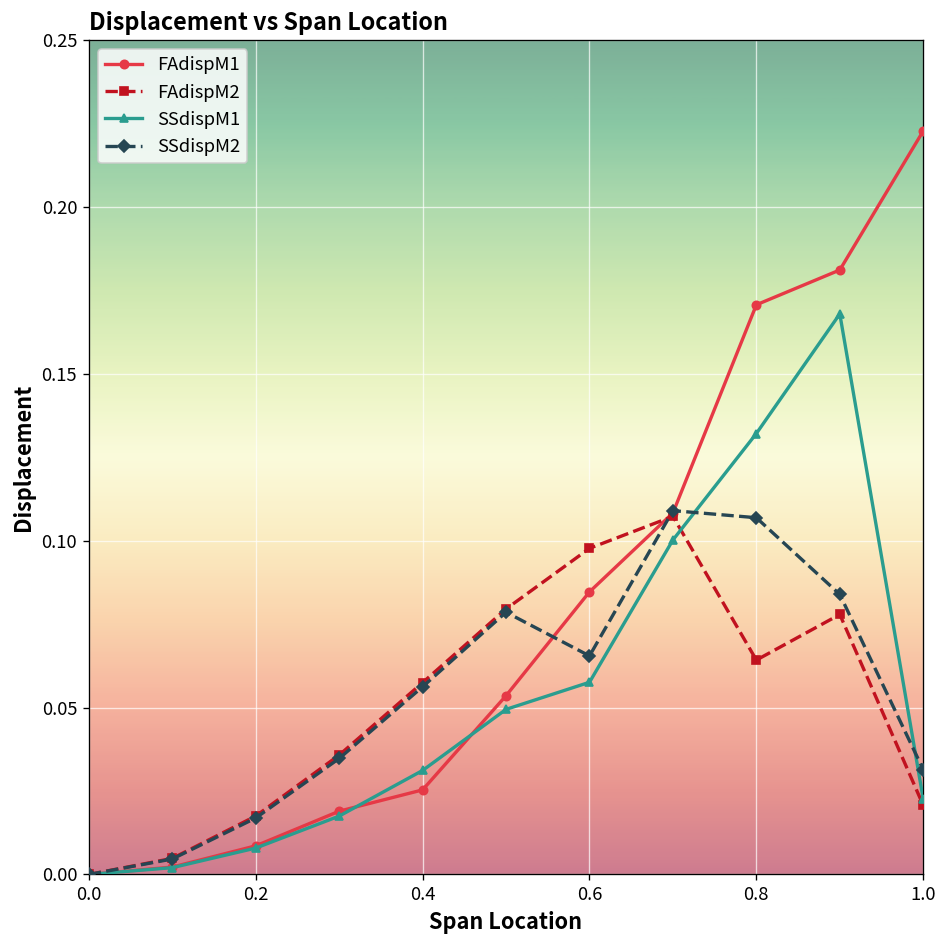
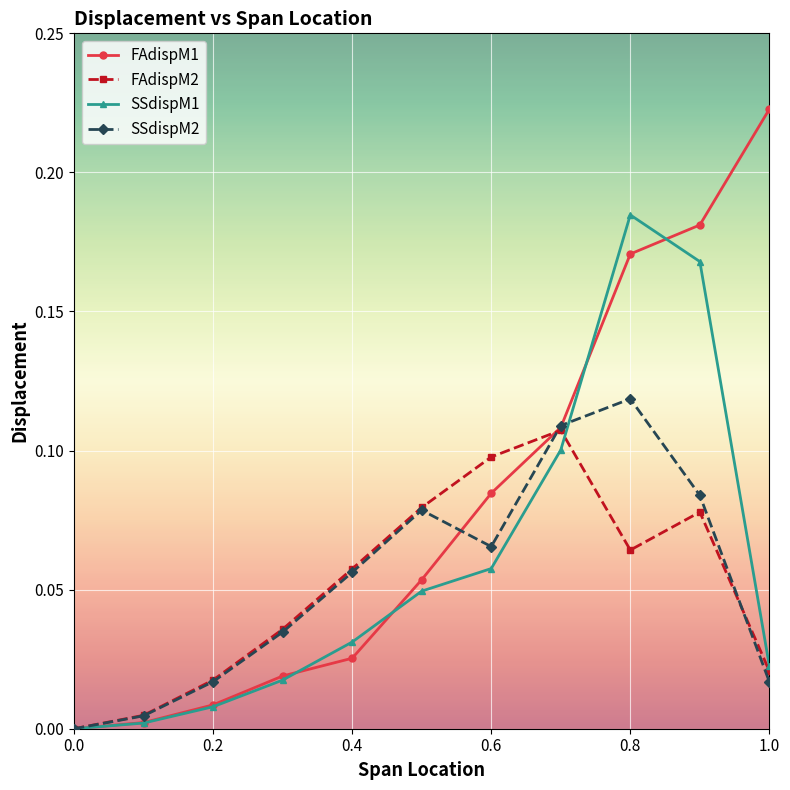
  {
    "FAdispM1": {
      "0.4": 0.025,
      "0.6": 0.085,
      "0.8": 0.171,
      "1.0": 0.223
    },
    "FAdispM2": {
      "0.4": 0.057,
      "0.6": 0.098,
      "0.8": 0.064,
      "1.0": 0.021
    },
    "SSdispM1": {
      "0.4": 0.031,
      "0.6": 0.058,
-     "0.8": 0.132,
+     "0.8": 0.185,
      "1.0": 0.023
    },
    "SSdispM2": {
      "0.4": 0.056,
      "0.6": 0.065,
-     "0.8": 0.107,
-     "1.0": 0.031
+     "0.8": 0.119,
+     "1.0": 0.017
    }
  }
